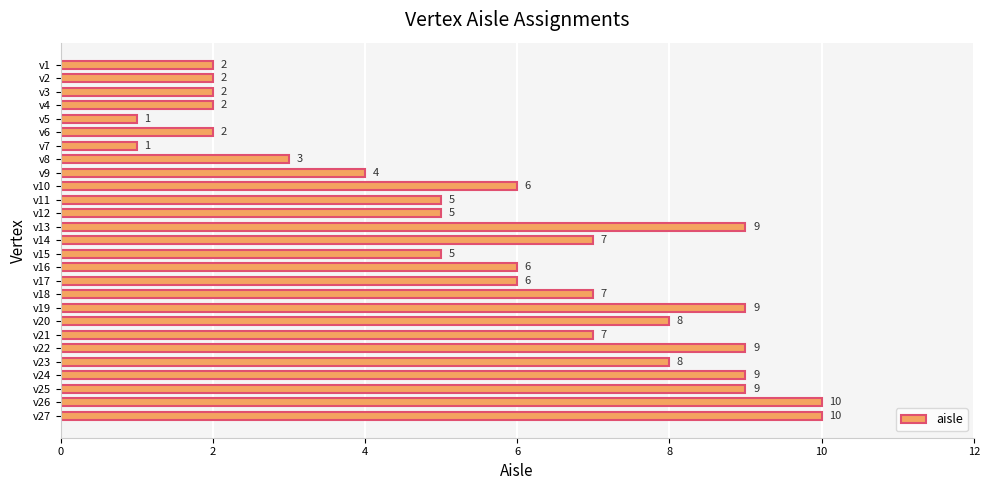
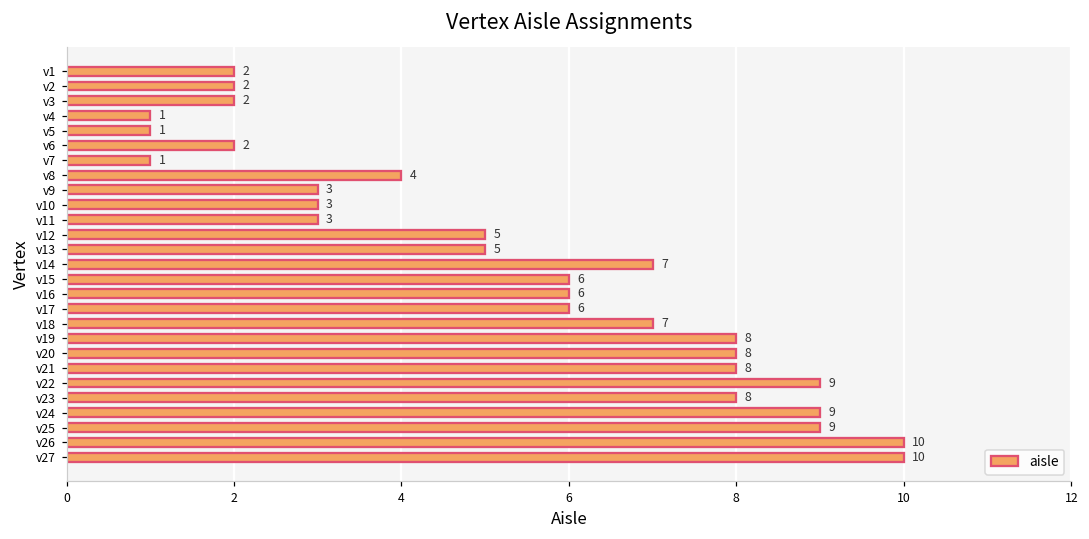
  {
    "v1": 2,
    "v2": 2,
    "v3": 2,
-   "v4": 2,
+   "v4": 1,
    "v5": 1,
    "v6": 2,
    "v7": 1,
-   "v8": 3,
-   "v9": 4,
-   "v10": 6,
-   "v11": 5,
+   "v8": 4,
+   "v9": 3,
+   "v10": 3,
+   "v11": 3,
    "v12": 5,
-   "v13": 9,
+   "v13": 5,
    "v14": 7,
-   "v15": 5,
+   "v15": 6,
    "v16": 6,
    "v17": 6,
    "v18": 7,
-   "v19": 9,
+   "v19": 8,
    "v20": 8,
-   "v21": 7,
+   "v21": 8,
    "v22": 9,
    "v23": 8,
    "v24": 9,
    "v25": 9,
    "v26": 10,
    "v27": 10
  }
